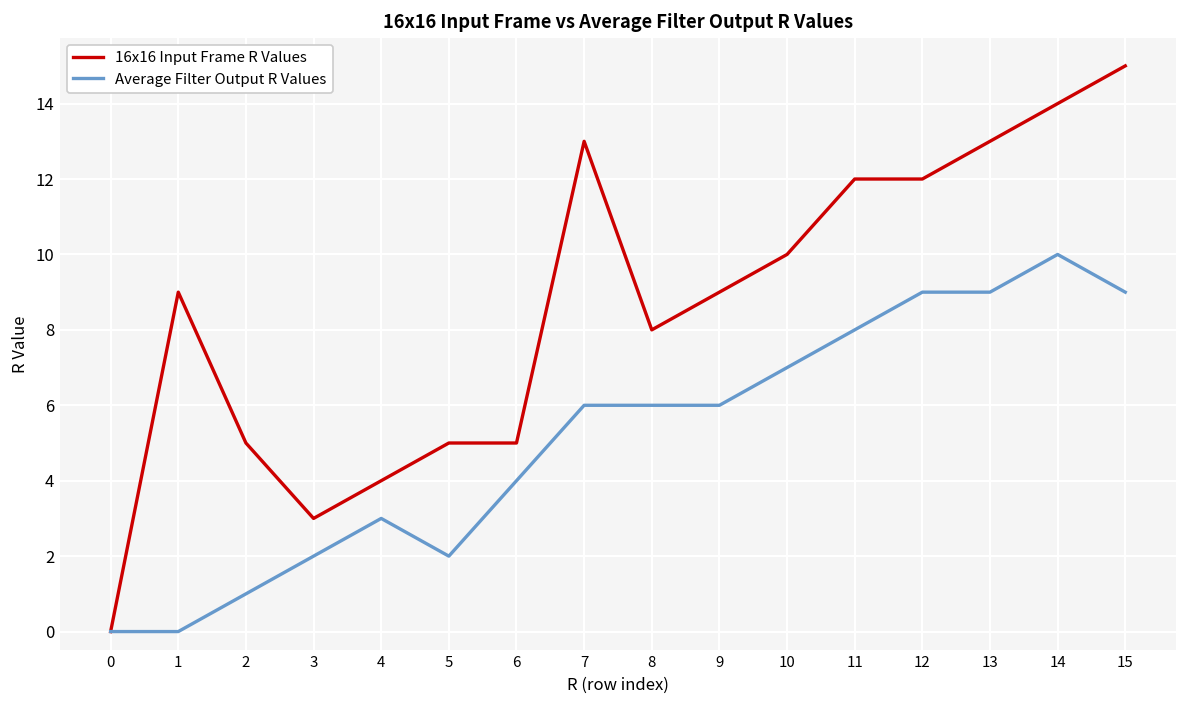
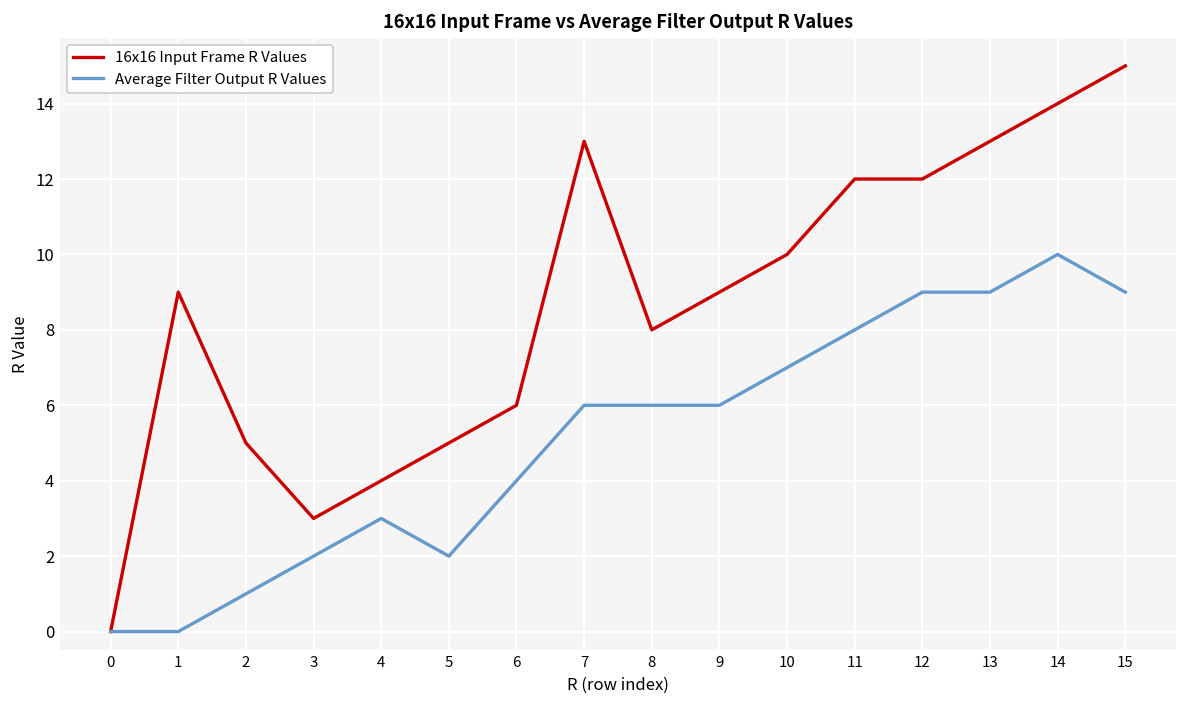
  {
    "16x16 Input Frame R Values": {
      "1": 9,
      "2": 5,
      "3": 3,
      "4": 4,
      "5": 5,
-     "6": 5,
+     "6": 6,
      "7": 13,
      "8": 8,
      "9": 9,
      "10": 10,
      "11": 12,
      "12": 12,
      "13": 13,
      "14": 14,
      "15": 15
    },
    "Average Filter Output R Values": {
      "1": 0,
      "2": 1,
      "3": 2,
      "4": 3,
      "5": 2,
      "6": 4,
      "7": 6,
      "8": 6,
      "9": 6,
      "10": 7,
      "11": 8,
      "12": 9,
      "13": 9,
      "14": 10,
      "15": 9
    }
  }
